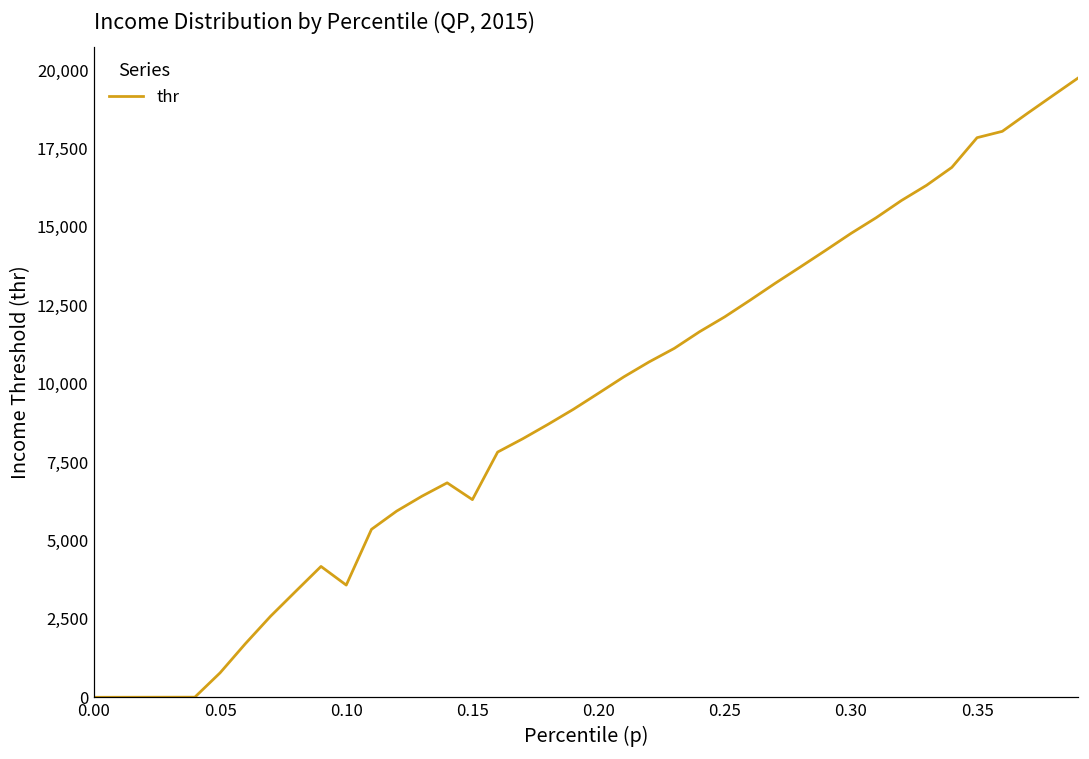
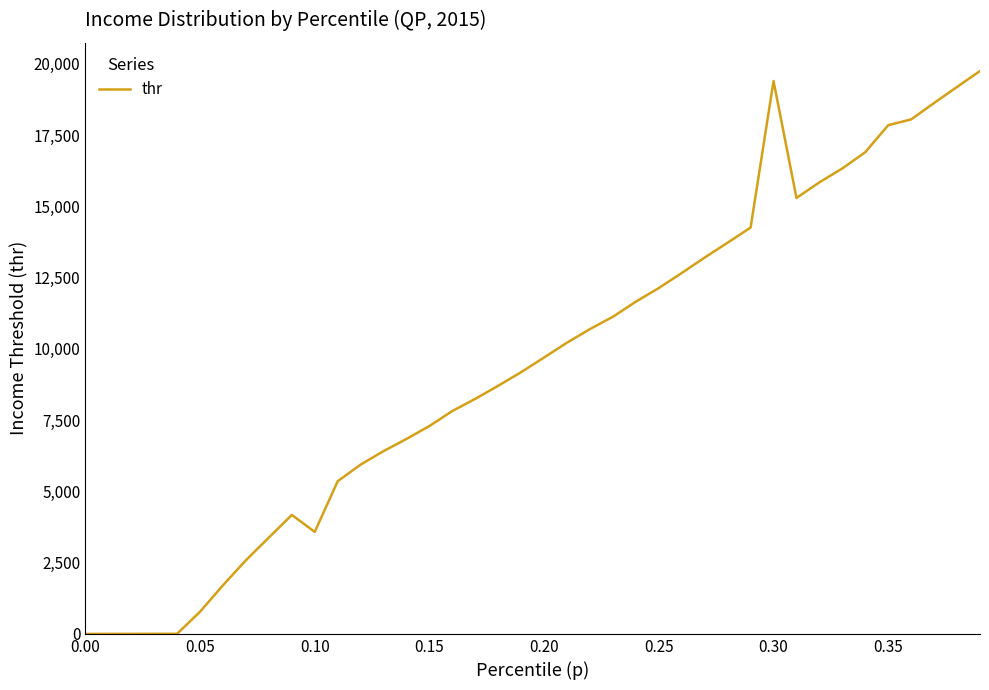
  {
    "0.00": "0",
    "0.05": "800",
    "0.10": "3,600",
-   "0.15": "6,300",
+   "0.15": "7,300",
    "0.20": "9,700",
    "0.25": "12,100",
-   "0.30": "14,800",
+   "0.30": "19,400",
    "0.35": "17,800"
  }
